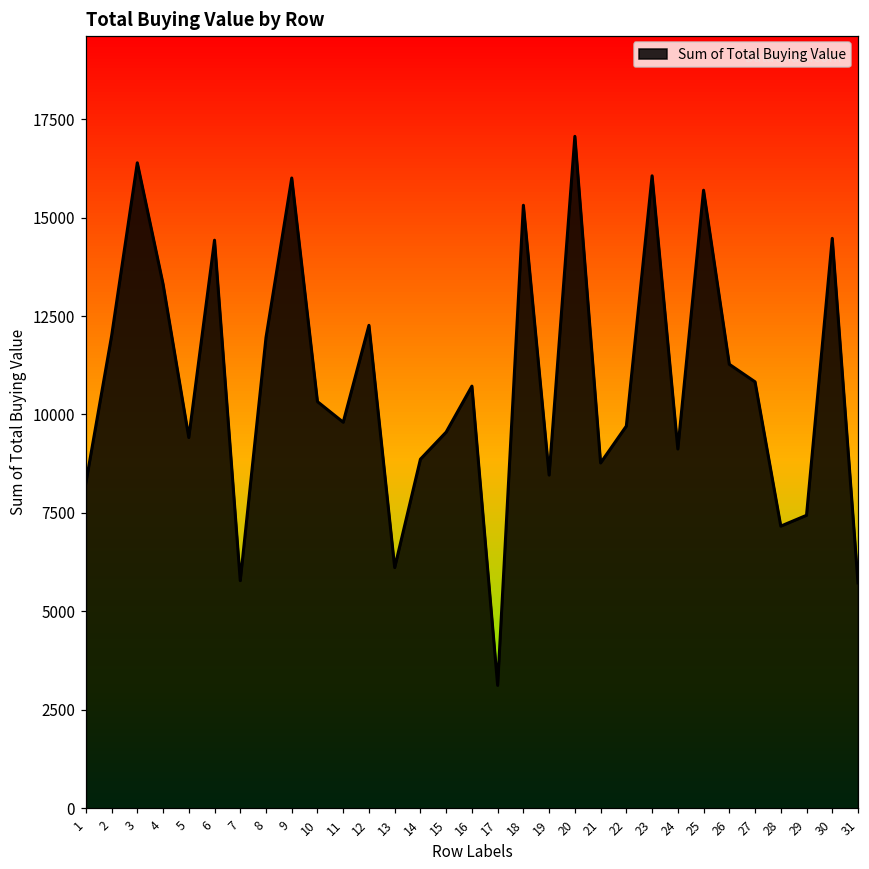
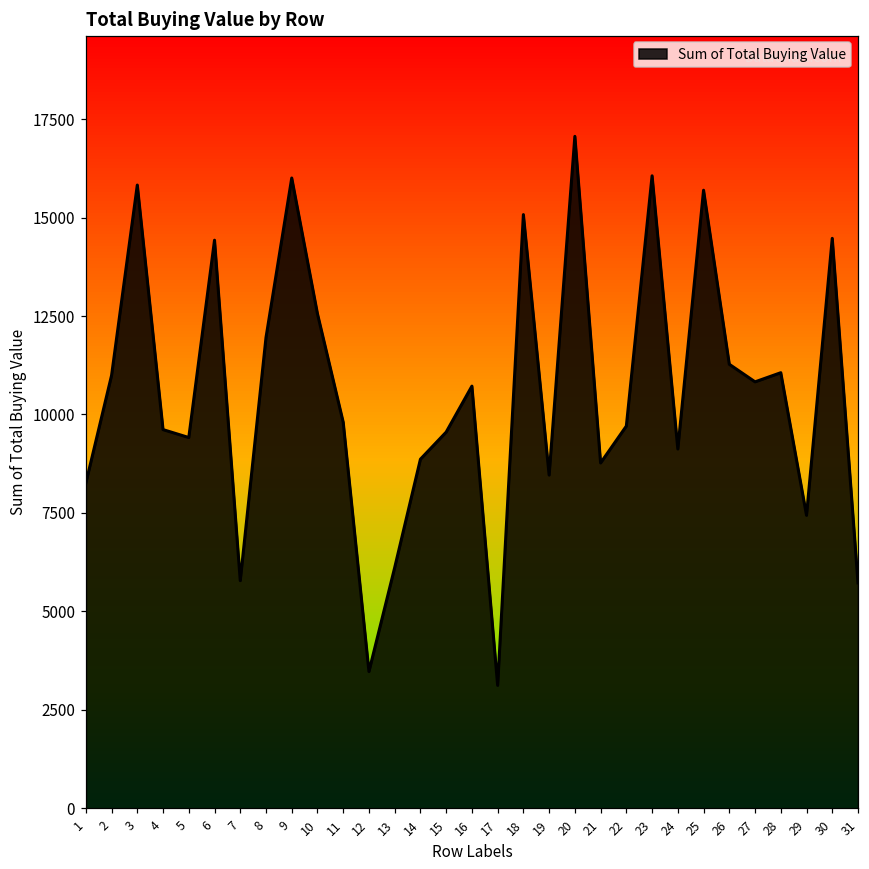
  {
    "1": 8300,
-   "2": 12000,
-   "3": 16400,
-   "4": 13300,
+   "2": 11000,
+   "3": 15800,
+   "4": 9600,
    "5": 9400,
    "6": 14400,
    "7": 5800,
    "8": 12000,
    "9": 16000,
-   "10": 10300,
+   "10": 12600,
    "11": 9800,
-   "12": 12300,
+   "12": 3500,
    "13": 6100,
    "14": 8900,
    "15": 9600,
    "16": 10700,
    "17": 3100,
-   "18": 15300,
+   "18": 15100,
    "19": 8500,
    "20": 17100,
    "21": 8800,
    "22": 9700,
    "23": 16100,
    "24": 9100,
    "25": 15700,
    "26": 11300,
    "27": 10800,
-   "28": 7200,
+   "28": 11100,
    "29": 7400,
    "30": 14500,
    "31": 5700
  }
